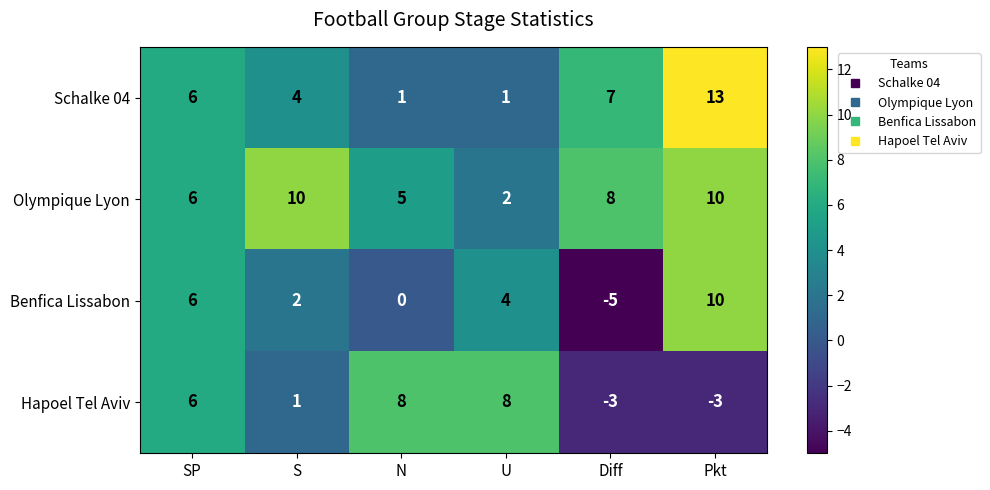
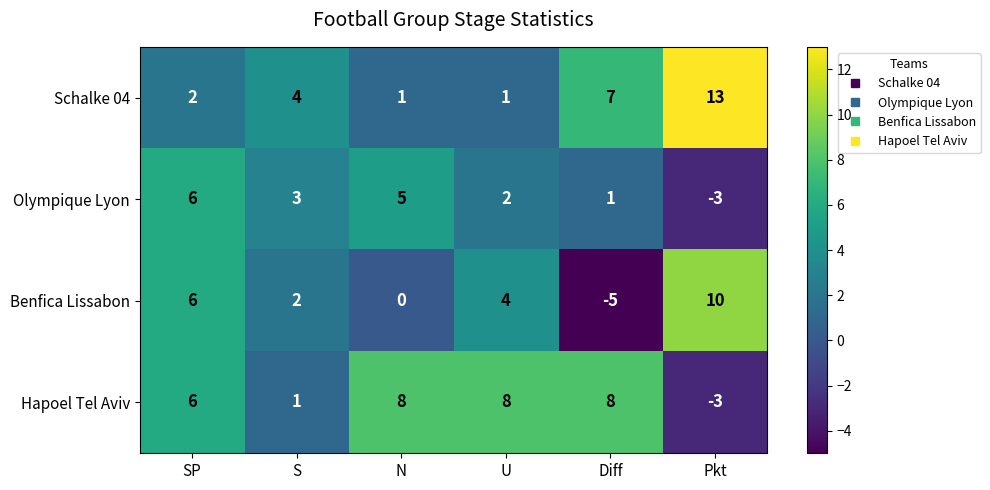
  {
    "Schalke 04": {
-     "SP": 6,
+     "SP": 2,
      "S": 4,
      "N": 1,
      "U": 1,
      "Diff": 7,
      "Pkt": 13
    },
    "Olympique Lyon": {
      "SP": 6,
-     "S": 10,
+     "S": 3,
      "N": 5,
      "U": 2,
-     "Diff": 8,
-     "Pkt": 10
+     "Diff": 1,
+     "Pkt": -3
    },
    "Benfica Lissabon": {
      "SP": 6,
      "S": 2,
      "N": 0,
      "U": 4,
      "Diff": -5,
      "Pkt": 10
    },
    "Hapoel Tel Aviv": {
      "SP": 6,
      "S": 1,
      "N": 8,
      "U": 8,
-     "Diff": -3,
+     "Diff": 8,
      "Pkt": -3
    }
  }
